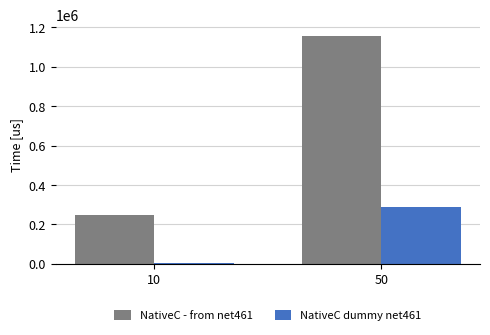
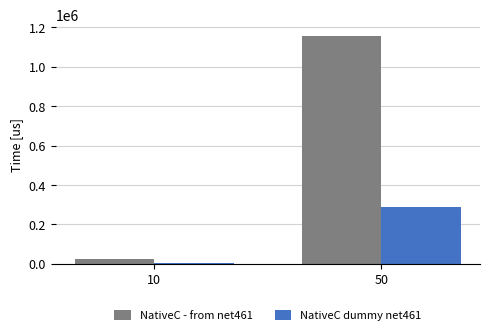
  {
    "NativeC - from net461": {
-     "10": 250000,
+     "10": 30000,
      "50": 1160000
    },
    "NativeC dummy net461": {
      "50": 290000
    }
  }
